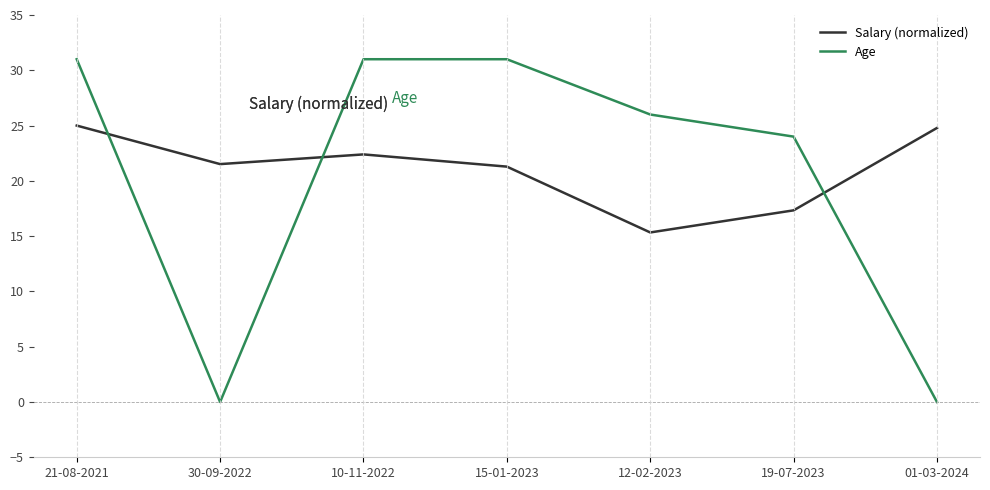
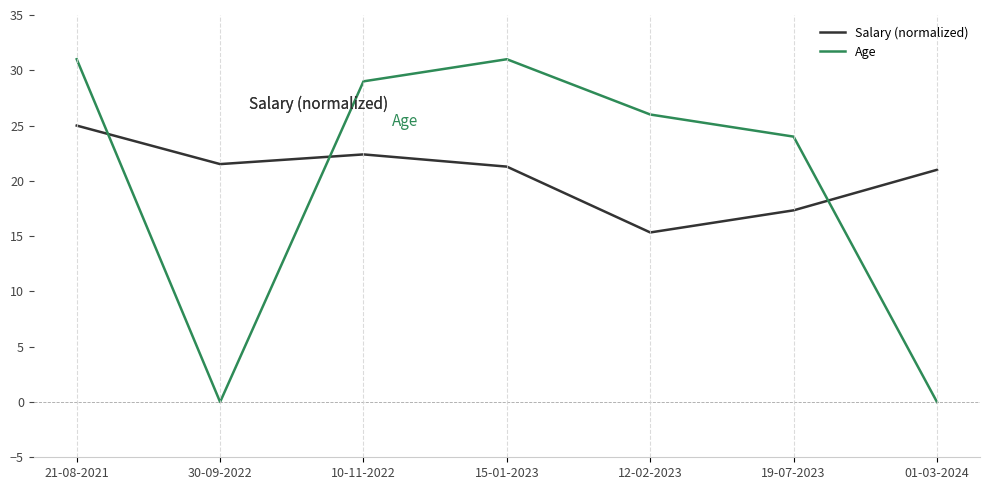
  {
    "Salary (normalized)": {
      "21-08-2021": 25.0,
      "30-09-2022": 21.5,
      "10-11-2022": 22.4,
      "15-01-2023": 21.3,
      "12-02-2023": 15.3,
      "19-07-2023": 17.3,
-     "01-03-2024": 24.8
+     "01-03-2024": 21.0
    },
    "Age": {
      "21-08-2021": 31,
      "30-09-2022": 0,
-     "10-11-2022": 31,
+     "10-11-2022": 29,
      "15-01-2023": 31,
      "12-02-2023": 26,
      "19-07-2023": 24,
      "01-03-2024": 0
    }
  }
